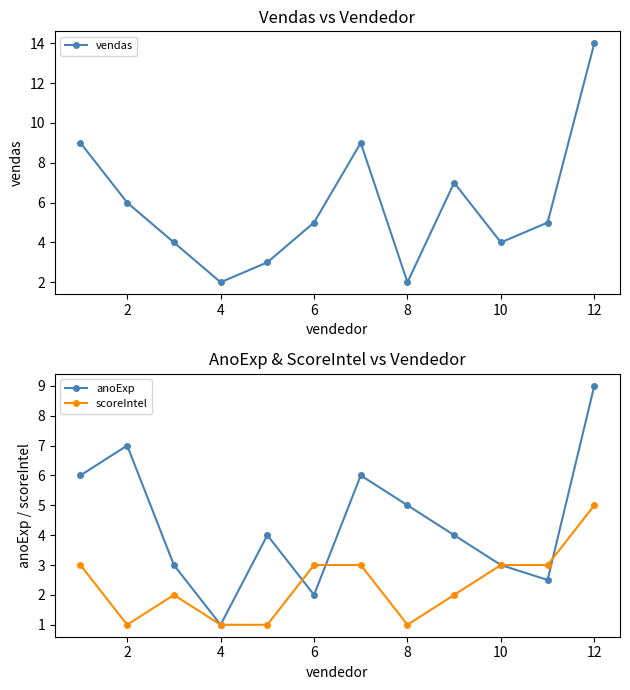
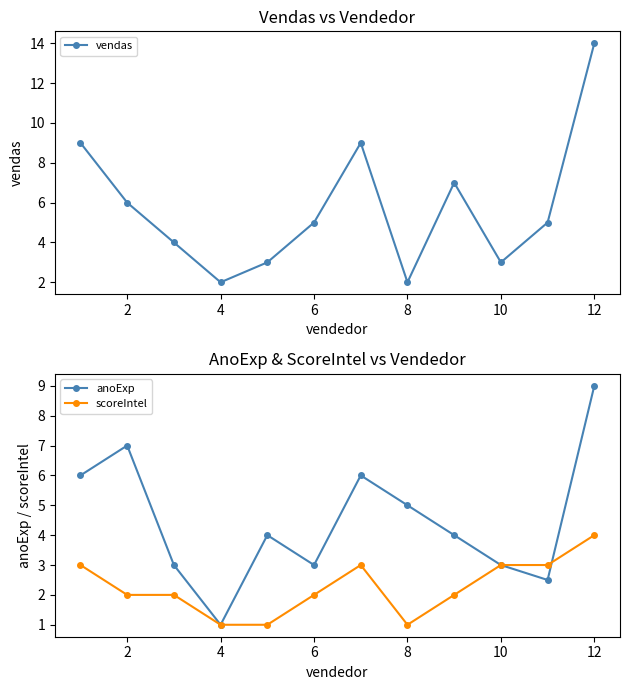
  {
    "Vendas vs Vendedor": {
      "2": 6,
      "4": 2,
      "6": 5,
      "8": 2,
-     "10": 4,
+     "10": 3,
      "12": 14
    },
    "AnoExp & ScoreIntel vs Vendedor": {
      "anoExp": {
        "2": 7,
-       "6": 2,
+       "6": 3,
        "8": 5,
        "12": 9
      },
      "scoreIntel": {
-       "2": 1,
-       "6": 3,
+       "2": 2,
+       "6": 2,
        "8": 1,
-       "12": 5
+       "12": 4
      }
    }
  }
